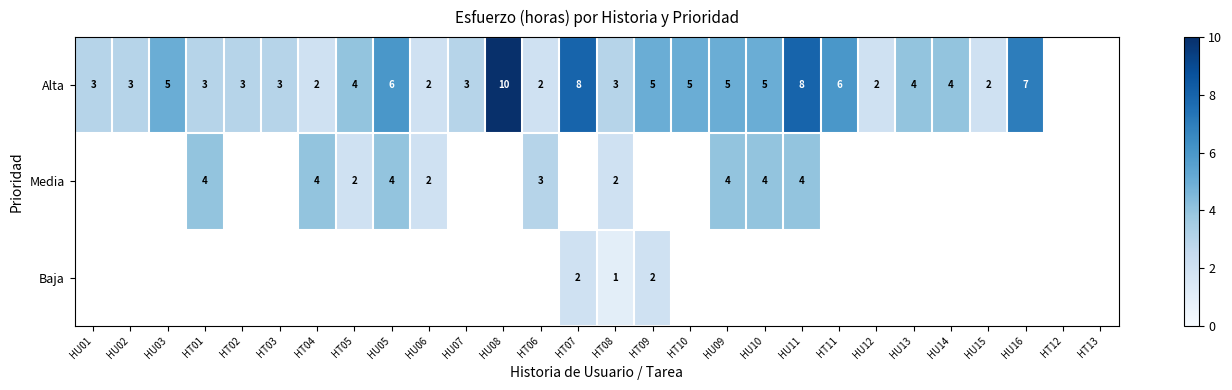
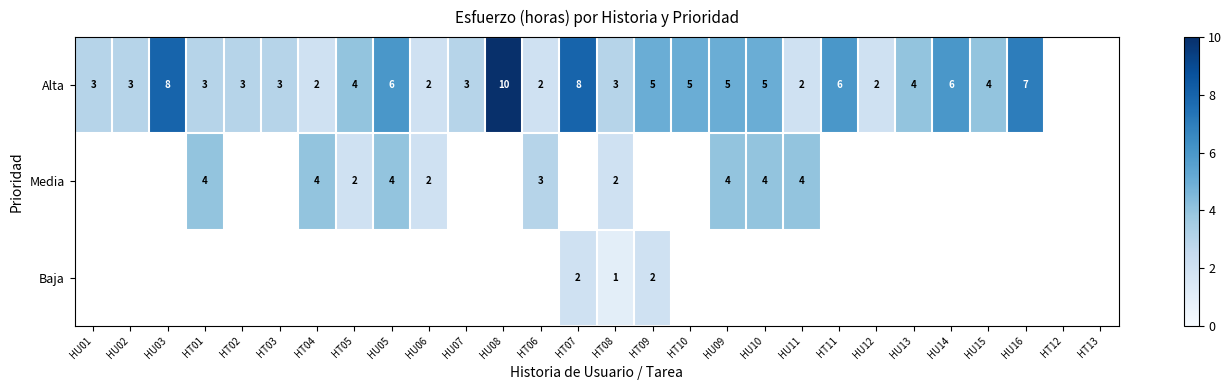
  {
    "Alta": {
      "HU01": 3,
      "HU02": 3,
-     "HU03": 5,
+     "HU03": 8,
      "HT01": 3,
      "HT02": 3,
      "HT03": 3,
      "HT04": 2,
      "HT05": 4,
      "HU05": 6,
      "HU06": 2,
      "HU07": 3,
      "HU08": 10,
      "HT06": 2,
      "HT07": 8,
      "HT08": 3,
      "HT09": 5,
      "HT10": 5,
      "HU09": 5,
      "HU10": 5,
-     "HU11": 8,
+     "HU11": 2,
      "HT11": 6,
      "HU12": 2,
      "HU13": 4,
-     "HU14": 4,
-     "HU15": 2,
+     "HU14": 6,
+     "HU15": 4,
      "HU16": 7
    },
    "Media": {
      "HT01": 4,
      "HT04": 4,
      "HT05": 2,
      "HU05": 4,
      "HU06": 2,
      "HT06": 3,
      "HT08": 2,
      "HU09": 4,
      "HU10": 4,
      "HU11": 4
    },
    "Baja": {
      "HT07": 2,
      "HT08": 1,
      "HT09": 2
    }
  }
